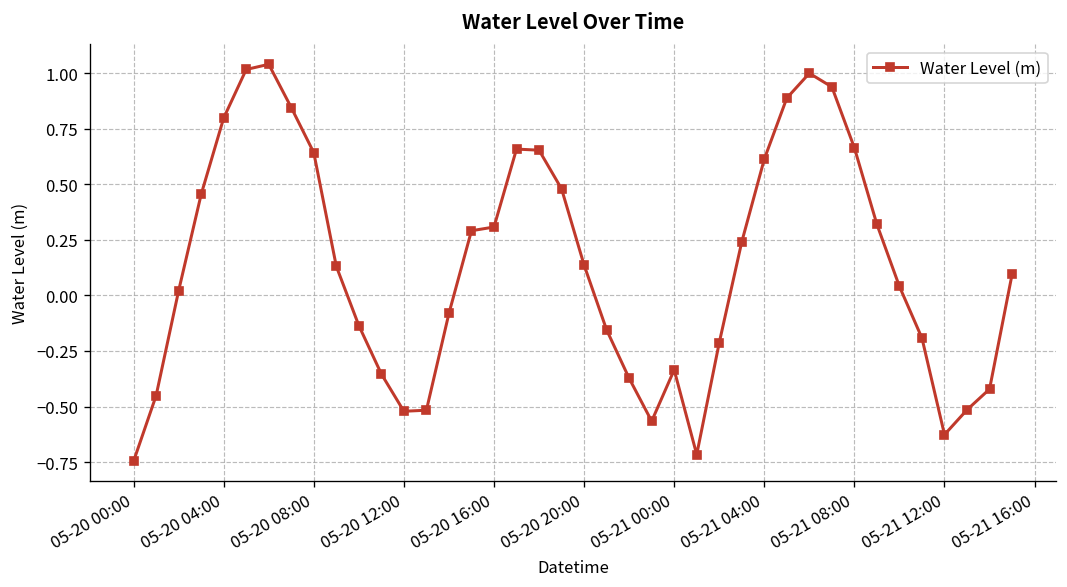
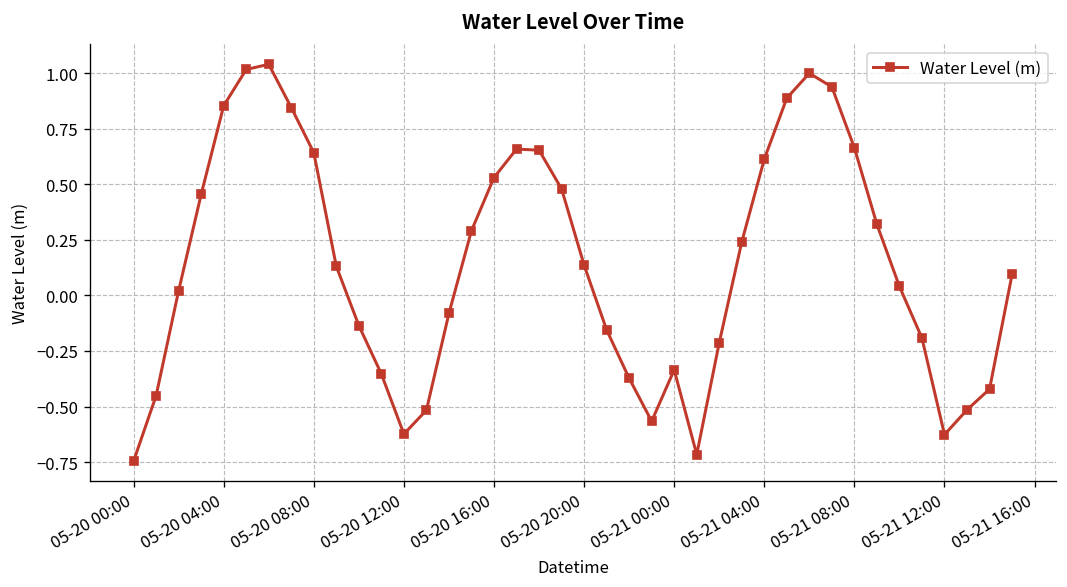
  {
    "05-20 00:00": -0.75,
-   "05-20 04:00": 0.80,
+   "05-20 04:00": 0.85,
    "05-20 08:00": 0.64,
-   "05-20 12:00": -0.52,
-   "05-20 16:00": 0.31,
+   "05-20 12:00": -0.62,
+   "05-20 16:00": 0.53,
    "05-20 20:00": 0.14,
    "05-21 00:00": -0.33,
    "05-21 04:00": 0.61,
    "05-21 08:00": 0.66,
    "05-21 12:00": -0.63
  }
